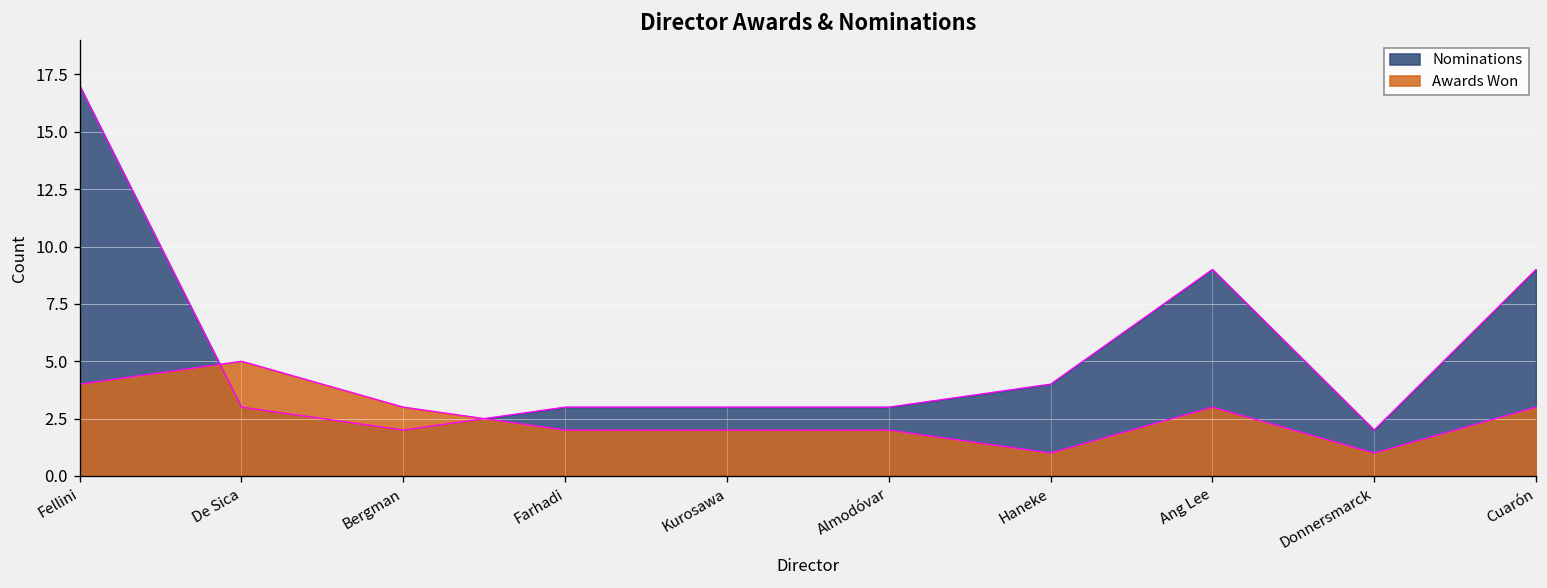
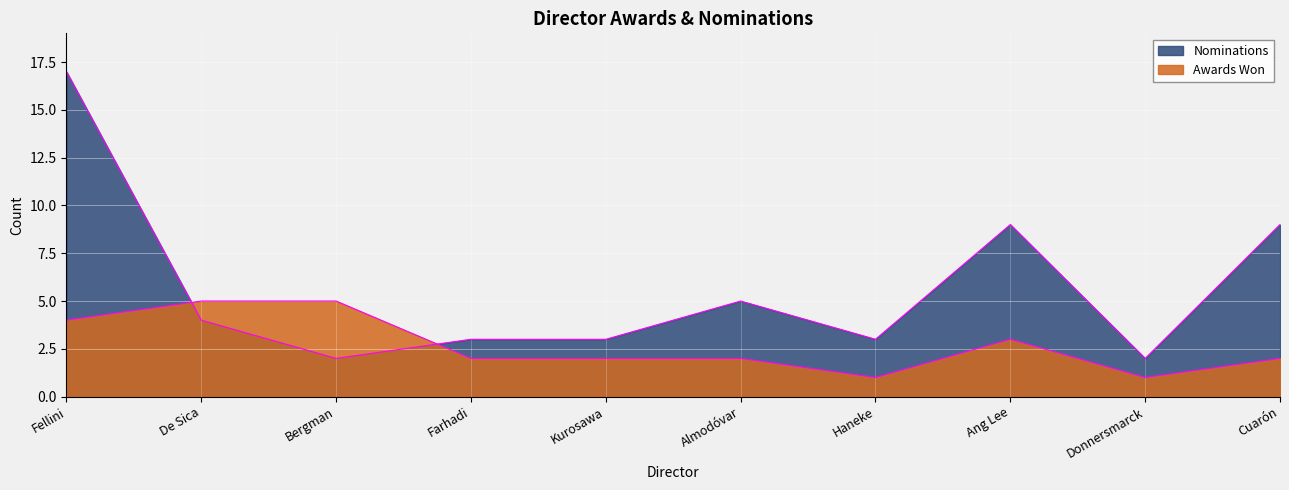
  {
    "Nominations": {
      "Fellini": 17,
-     "De Sica": 3,
+     "De Sica": 4,
      "Bergman": 2,
      "Farhadi": 3,
      "Kurosawa": 3,
-     "Almodóvar": 3,
-     "Haneke": 4,
+     "Almodóvar": 5,
+     "Haneke": 3,
      "Ang Lee": 9,
      "Donnersmarck": 2,
      "Cuarón": 9
    },
    "Awards Won": {
      "Fellini": 4,
      "De Sica": 5,
-     "Bergman": 3,
+     "Bergman": 5,
      "Farhadi": 2,
      "Kurosawa": 2,
      "Almodóvar": 2,
      "Haneke": 1,
      "Ang Lee": 3,
      "Donnersmarck": 1,
-     "Cuarón": 3
+     "Cuarón": 2
    }
  }
